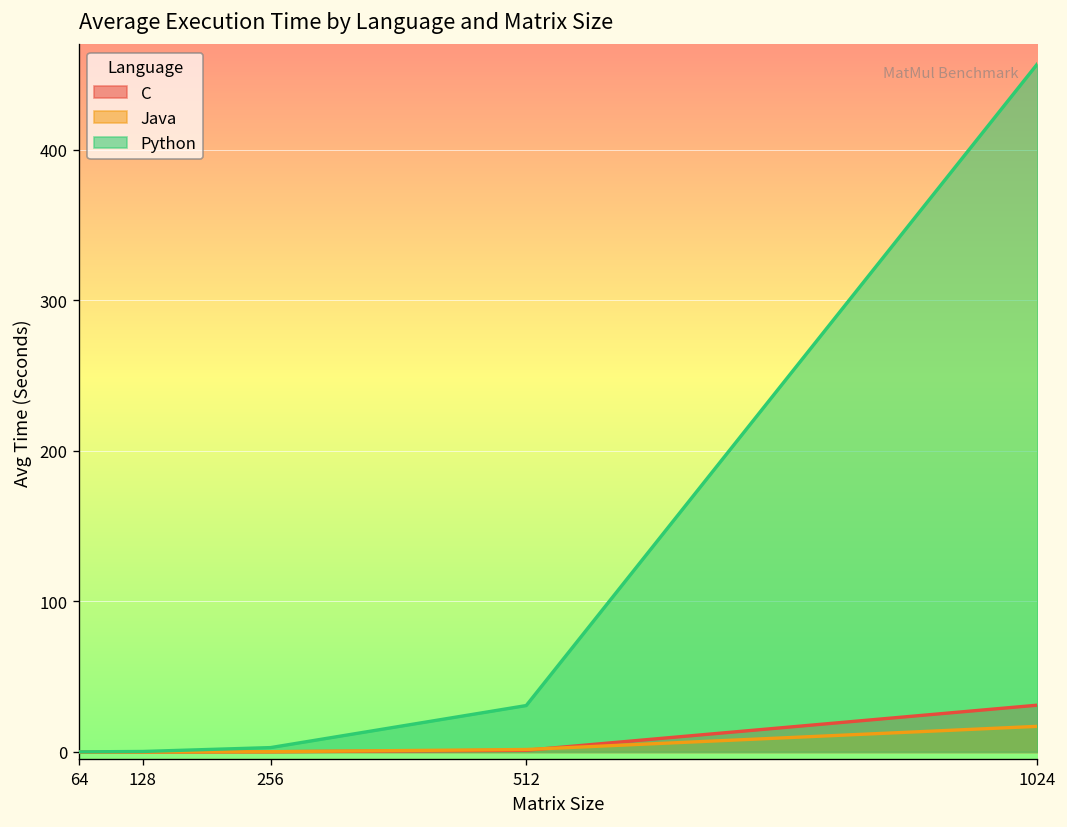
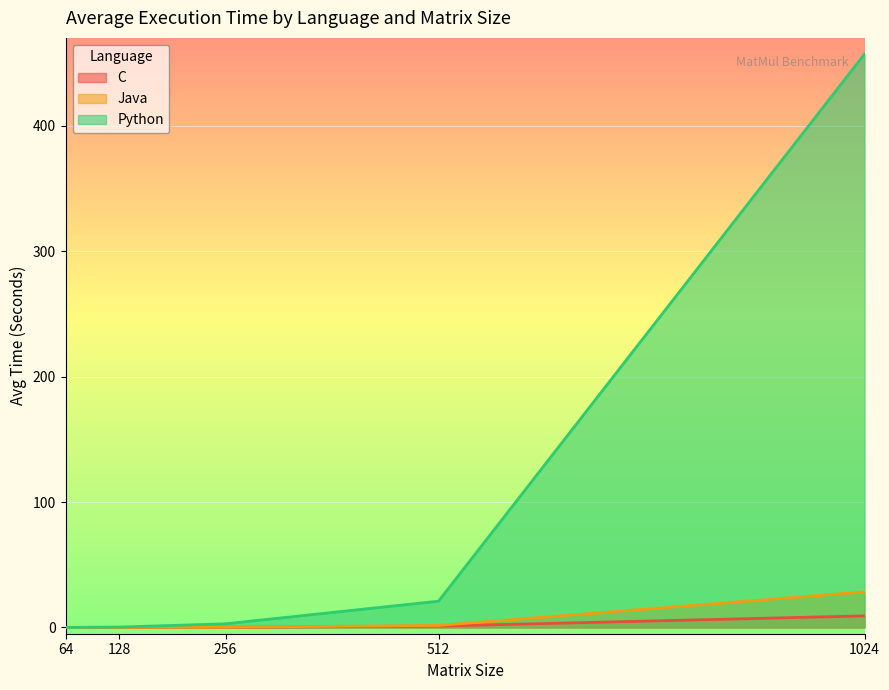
  {
    "C": {
-     "1024": 31
+     "1024": 9
    },
    "Java": {
-     "1024": 17
+     "1024": 28
    },
    "Python": {
      "256": 3,
-     "512": 31,
+     "512": 21,
      "1024": 457
    }
  }
